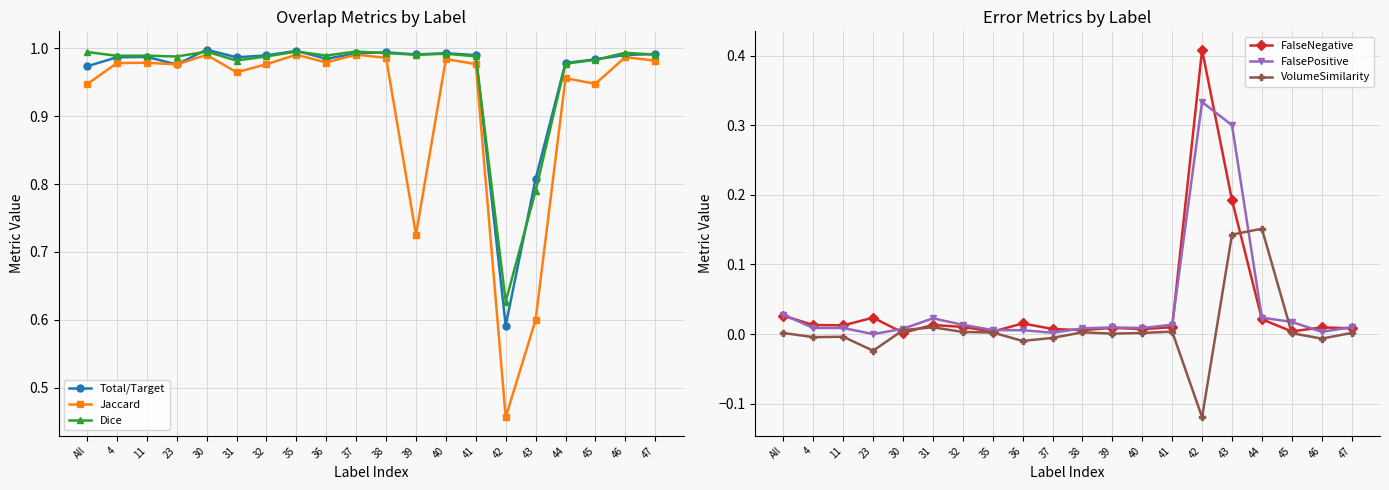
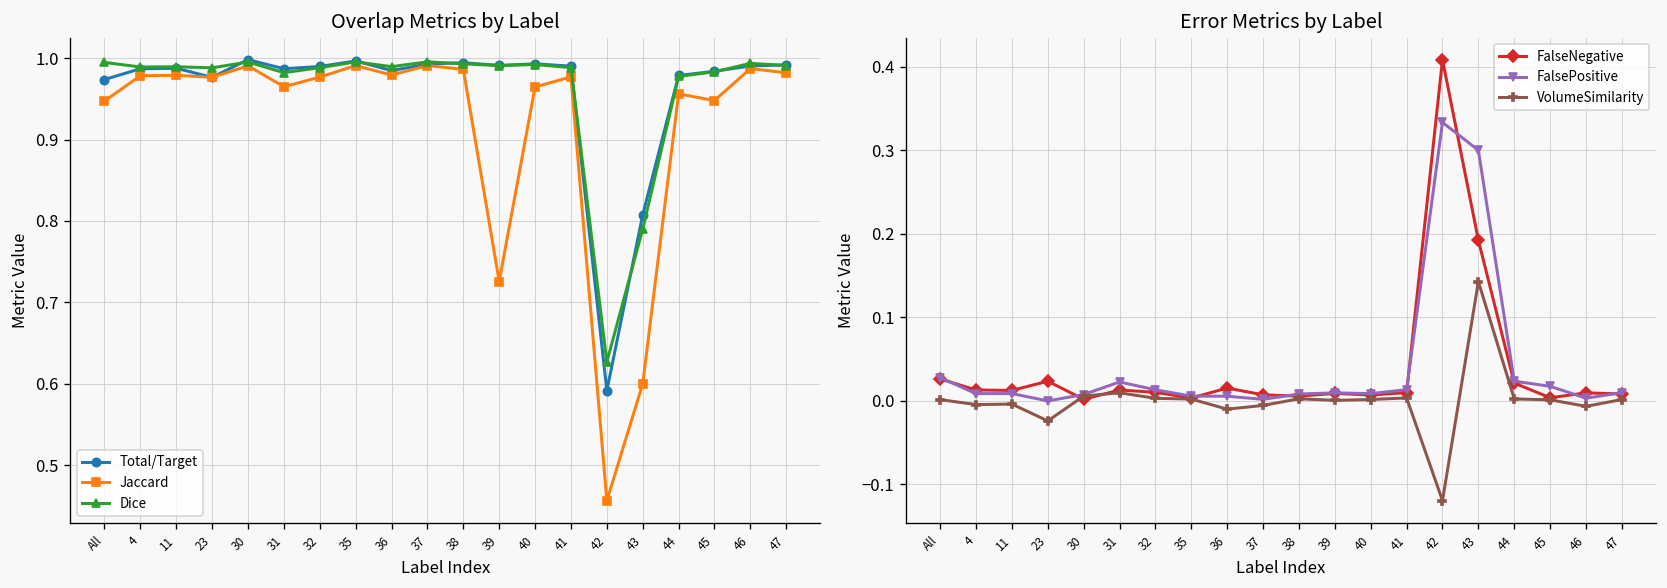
  {
    "Overlap Metrics by Label": {
      "Total/Target": {
        "All": 0.97,
        "31": 0.99,
        "36": 0.98,
        "42": 0.59,
        "43": 0.81
      },
      "Jaccard": {
        "All": 0.95,
        "4": 0.98,
        "11": 0.98,
        "30": 0.99,
        "31": 0.96,
        "32": 0.98,
        "35": 0.99,
        "36": 0.98,
        "38": 0.99,
        "39": 0.73,
-       "40": 0.98,
+       "40": 0.96,
        "41": 0.98,
        "42": 0.46,
        "43": 0.60,
        "44": 0.96,
        "45": 0.95,
        "47": 0.98
      },
      "Dice": {
        "All": 0.99,
        "23": 0.99,
        "31": 0.98,
        "36": 0.99,
        "42": 0.63,
        "43": 0.79
      }
    },
    "Error Metrics by Label": {
      "FalseNegative": {
        "4": 0.01,
        "11": 0.01,
        "23": 0.02,
        "30": 0.00,
        "36": 0.02,
        "37": 0.01,
        "42": 0.41,
        "43": 0.19,
        "46": 0.01
      },
      "FalsePositive": {
        "4": 0.01,
        "11": 0.01,
        "23": 0.00,
        "31": 0.02,
        "36": 0.01,
        "37": 0.00,
        "42": 0.33,
        "43": 0.30,
        "45": 0.02,
        "46": 0.00
      },
      "VolumeSimilarity": {
        "All": 0.00,
        "4": 0.00,
        "11": 0.00,
        "23": -0.02,
        "32": 0.00,
        "36": -0.01,
        "37": -0.01,
        "39": 0.00,
        "40": 0.00,
        "41": 0.00,
        "42": -0.12,
        "43": 0.14,
-       "44": 0.15,
+       "44": 0.00,
        "46": -0.01,
        "47": 0.00
      }
    }
  }
